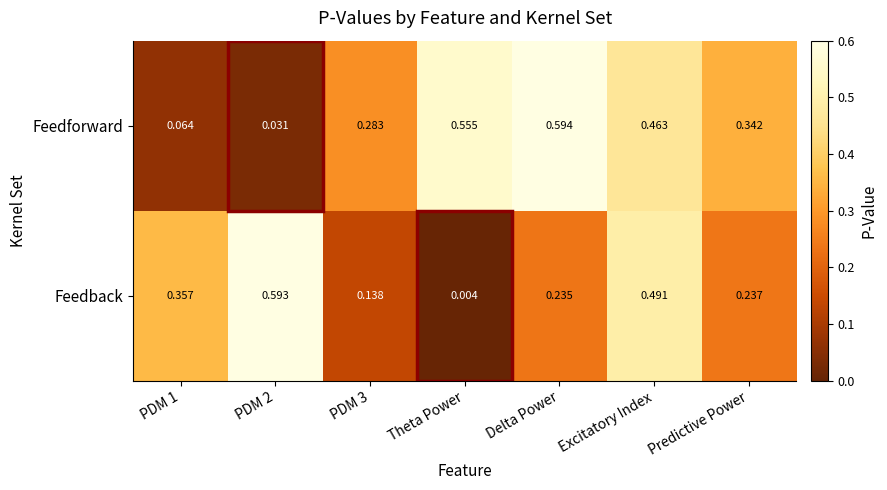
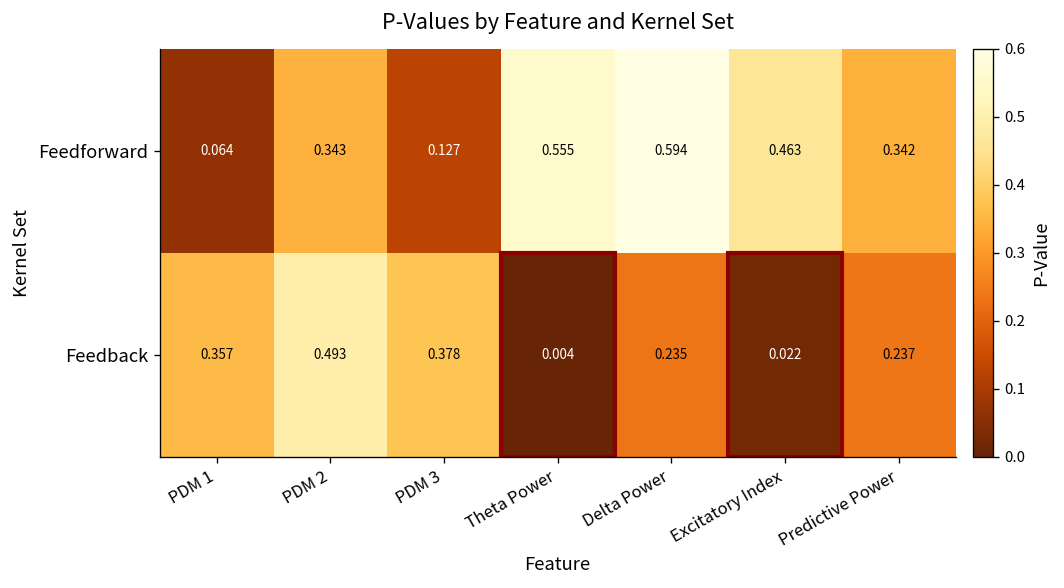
  {
    "Feedforward": {
      "PDM 1": 0.064,
-     "PDM 2": 0.031,
-     "PDM 3": 0.283,
+     "PDM 2": 0.343,
+     "PDM 3": 0.127,
      "Theta Power": 0.555,
      "Delta Power": 0.594,
      "Excitatory Index": 0.463,
      "Predictive Power": 0.342
    },
    "Feedback": {
      "PDM 1": 0.357,
-     "PDM 2": 0.593,
-     "PDM 3": 0.138,
+     "PDM 2": 0.493,
+     "PDM 3": 0.378,
      "Theta Power": 0.004,
      "Delta Power": 0.235,
-     "Excitatory Index": 0.491,
+     "Excitatory Index": 0.022,
      "Predictive Power": 0.237
    }
  }
